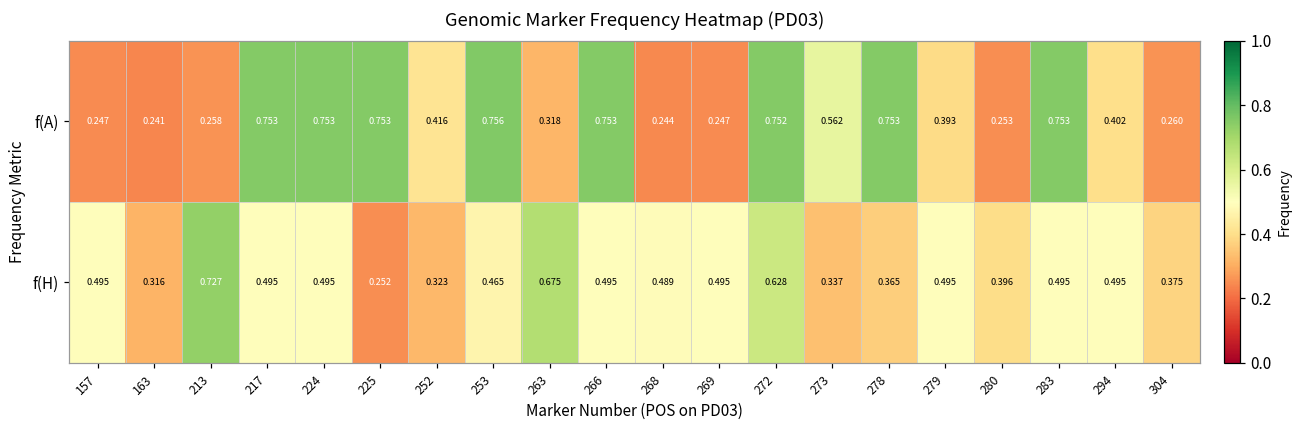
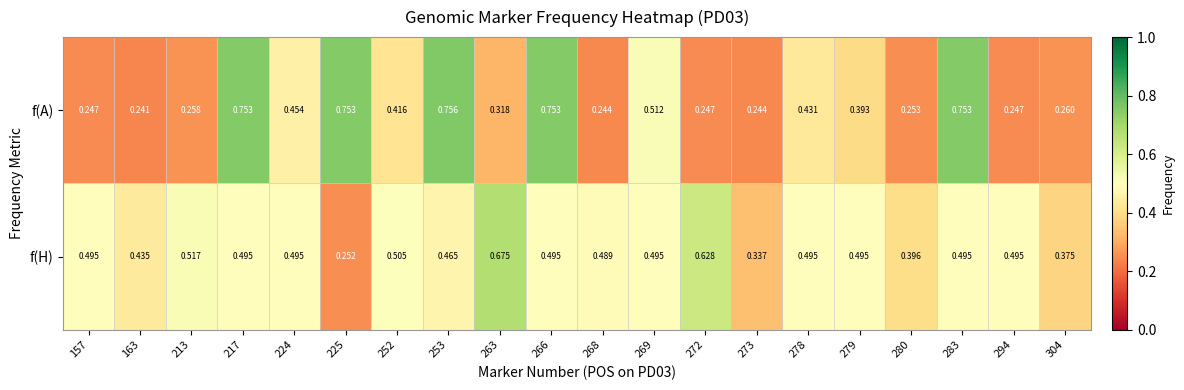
  {
    "f(A)": {
      "157": 0.247,
      "163": 0.241,
      "213": 0.258,
      "217": 0.753,
-     "224": 0.753,
+     "224": 0.454,
      "225": 0.753,
      "252": 0.416,
      "253": 0.756,
      "263": 0.318,
      "266": 0.753,
      "268": 0.244,
-     "269": 0.247,
-     "272": 0.752,
-     "273": 0.562,
-     "278": 0.753,
+     "269": 0.512,
+     "272": 0.247,
+     "273": 0.244,
+     "278": 0.431,
      "279": 0.393,
      "280": 0.253,
      "283": 0.753,
-     "294": 0.402,
+     "294": 0.247,
      "304": 0.260
    },
    "f(H)": {
      "157": 0.495,
-     "163": 0.316,
-     "213": 0.727,
+     "163": 0.435,
+     "213": 0.517,
      "217": 0.495,
      "224": 0.495,
      "225": 0.252,
-     "252": 0.323,
+     "252": 0.505,
      "253": 0.465,
      "263": 0.675,
      "266": 0.495,
      "268": 0.489,
      "269": 0.495,
      "272": 0.628,
      "273": 0.337,
-     "278": 0.365,
+     "278": 0.495,
      "279": 0.495,
      "280": 0.396,
      "283": 0.495,
      "294": 0.495,
      "304": 0.375
    }
  }
